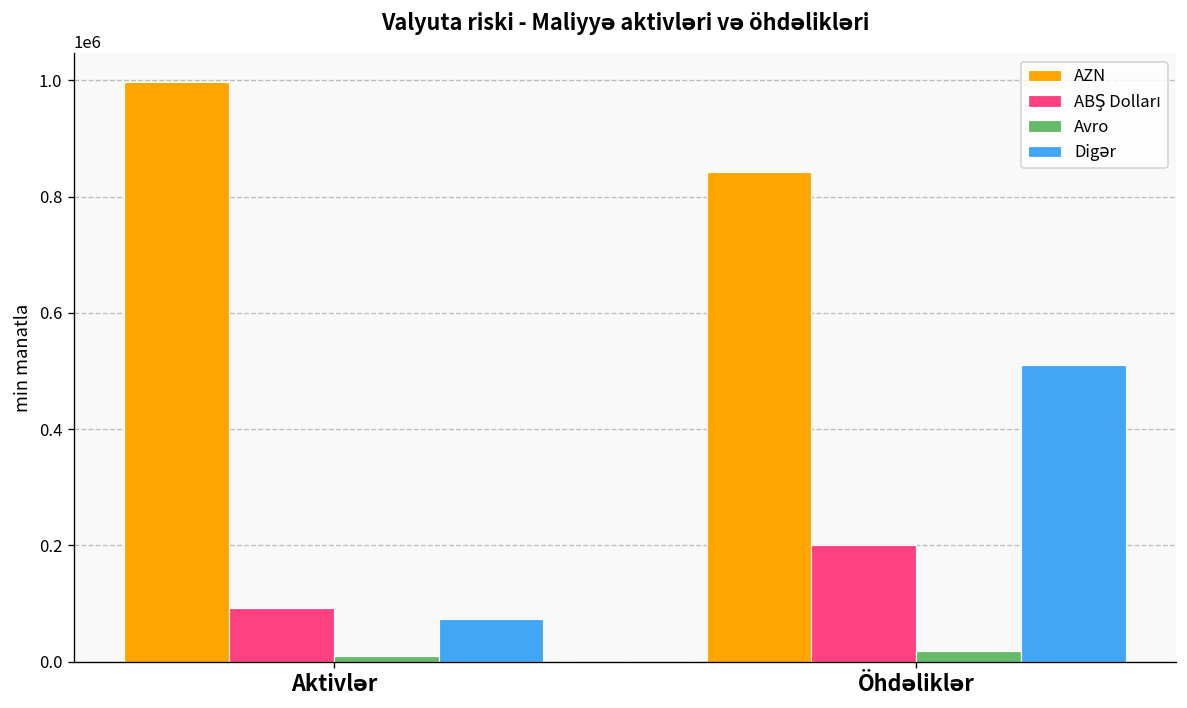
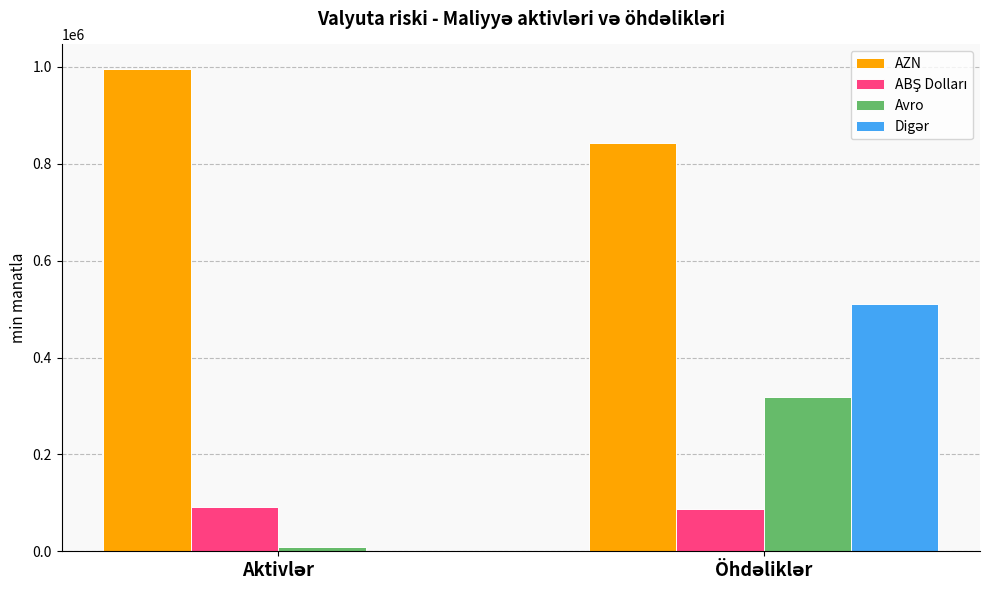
  {
    "AZN": {
      "Aktivlər": 1000000,
      "Öhdəliklər": 840000
    },
    "ABŞ Dolları": {
      "Aktivlər": 90000,
-     "Öhdəliklər": 200000
+     "Öhdəliklər": 90000
    },
    "Avro": {
      "Aktivlər": 10000,
-     "Öhdəliklər": 20000
+     "Öhdəliklər": 320000
    },
    "Digər": {
-     "Aktivlər": 70000,
+     "Aktivlər": 0,
      "Öhdəliklər": 510000
    }
  }
